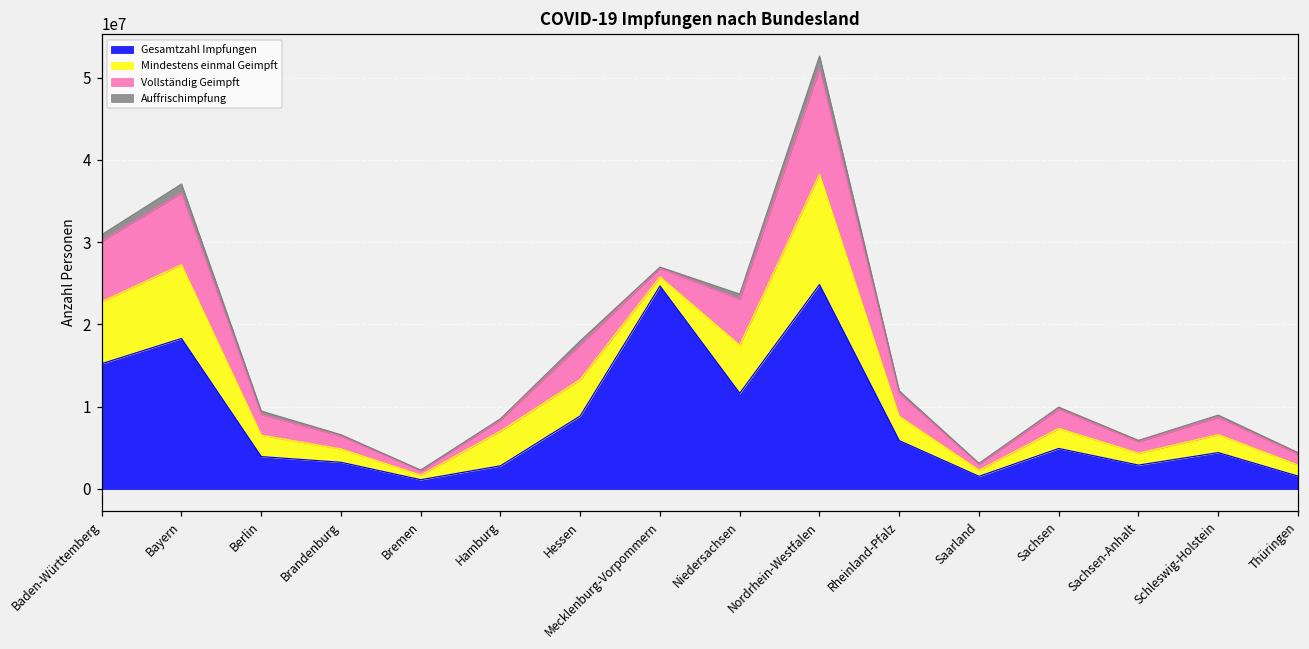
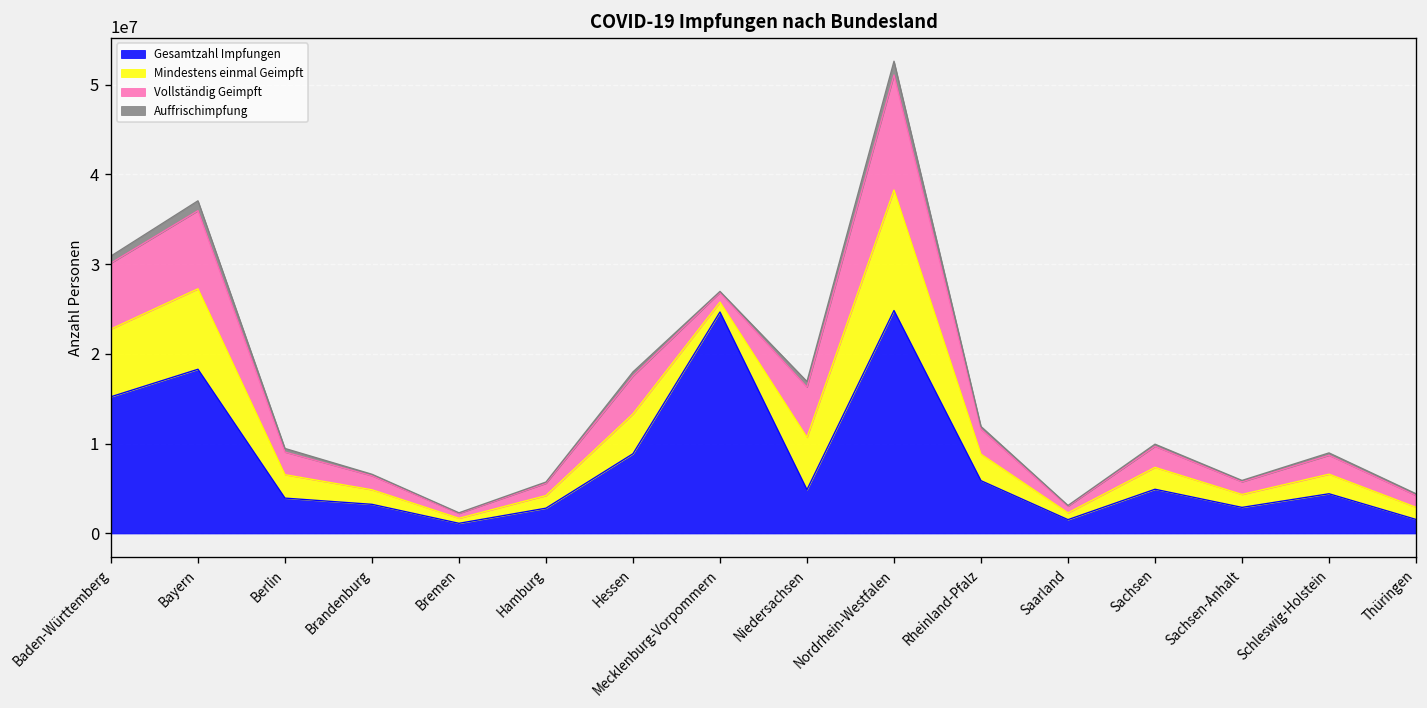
  {
    "Gesamtzahl Impfungen": {
      "Baden-Württemberg": 15000000,
      "Bayern": 18000000,
      "Berlin": 4000000,
      "Brandenburg": 3000000,
      "Bremen": 1000000,
      "Hamburg": 3000000,
      "Hessen": 9000000,
      "Mecklenburg-Vorpommern": 25000000,
-     "Niedersachsen": 12000000,
+     "Niedersachsen": 5000000,
      "Nordrhein-Westfalen": 25000000,
      "Rheinland-Pfalz": 6000000,
      "Saarland": 2000000,
      "Sachsen": 5000000,
      "Sachsen-Anhalt": 3000000,
      "Schleswig-Holstein": 4000000,
      "Thüringen": 2000000
    },
    "Mindestens einmal Geimpft": {
      "Baden-Württemberg": 8000000,
      "Bayern": 9000000,
      "Berlin": 3000000,
      "Brandenburg": 2000000,
      "Bremen": 1000000,
-     "Hamburg": 4000000,
+     "Hamburg": 1000000,
      "Hessen": 4000000,
      "Mecklenburg-Vorpommern": 1000000,
      "Niedersachsen": 6000000,
      "Nordrhein-Westfalen": 13000000,
      "Rheinland-Pfalz": 3000000,
      "Saarland": 1000000,
      "Sachsen": 2000000,
      "Sachsen-Anhalt": 1000000,
      "Schleswig-Holstein": 2000000,
      "Thüringen": 1000000
    },
    "Vollständig Geimpft": {
      "Baden-Württemberg": 7000000,
      "Bayern": 9000000,
      "Berlin": 3000000,
      "Hessen": 4000000,
      "Niedersachsen": 6000000,
      "Nordrhein-Westfalen": 13000000
    },
    "Auffrischimpfung": {
      "Baden-Württemberg": 1000000,
      "Bayern": 1000000,
      "Berlin": 0,
      "Hessen": 0,
      "Niedersachsen": 1000000,
      "Nordrhein-Westfalen": 2000000
    }
  }
